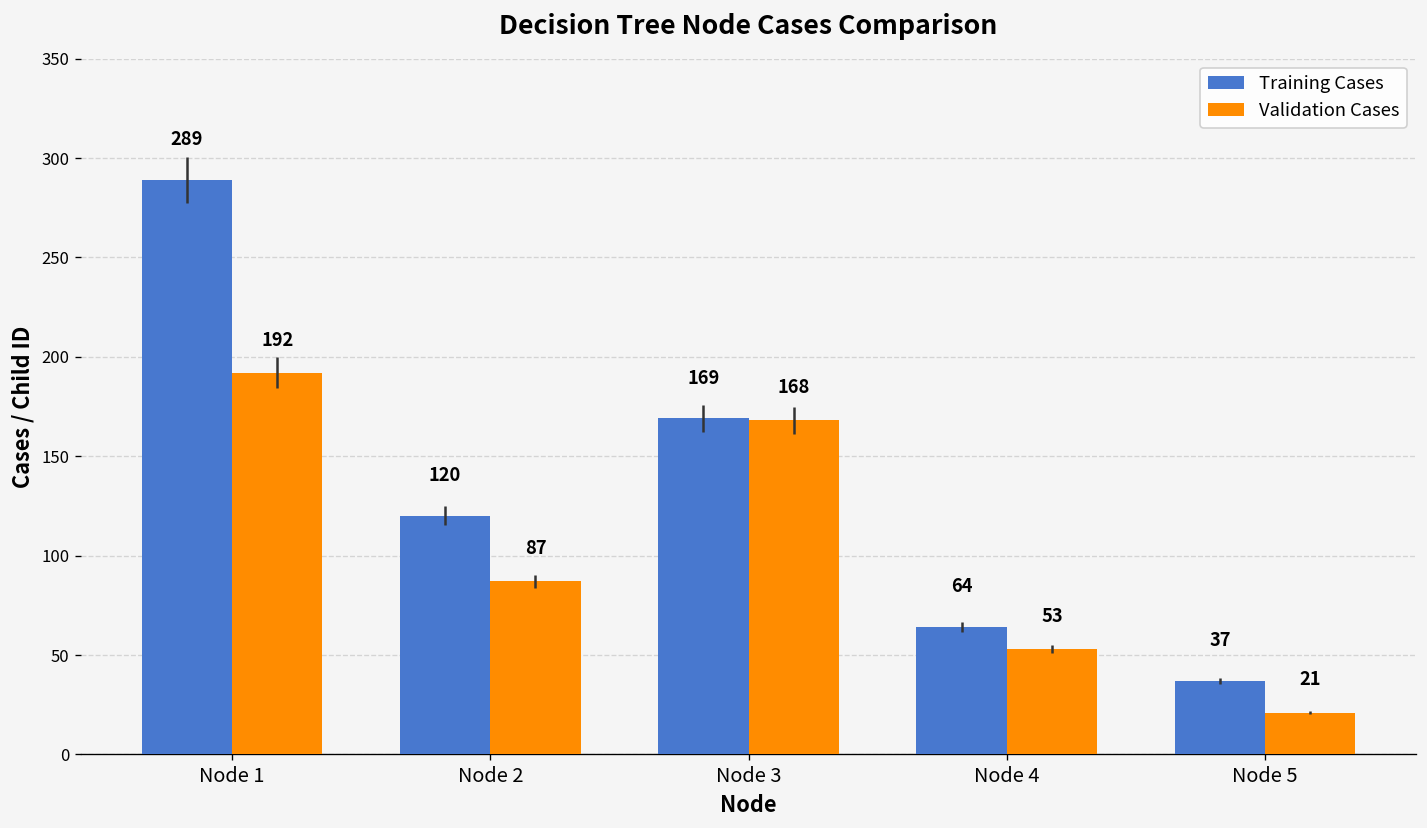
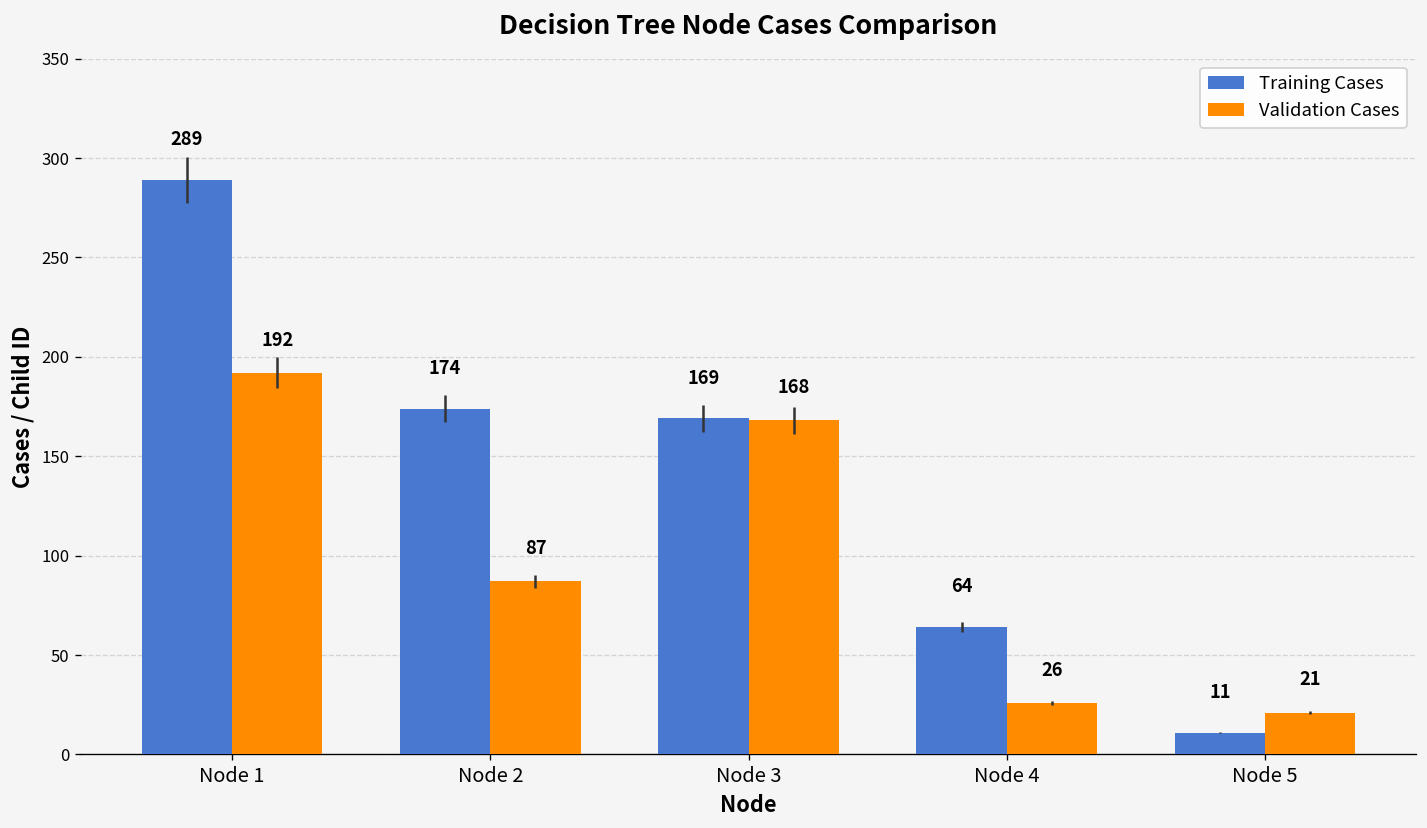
  {
    "Training Cases": {
-     "Node 2": 120,
-     "Node 5": 37
+     "Node 2": 174,
+     "Node 5": 11
    },
    "Validation Cases": {
      "Node 1": 192,
      "Node 2": 87,
      "Node 3": 168,
-     "Node 4": 53,
+     "Node 4": 26,
      "Node 5": 21
    }
  }
